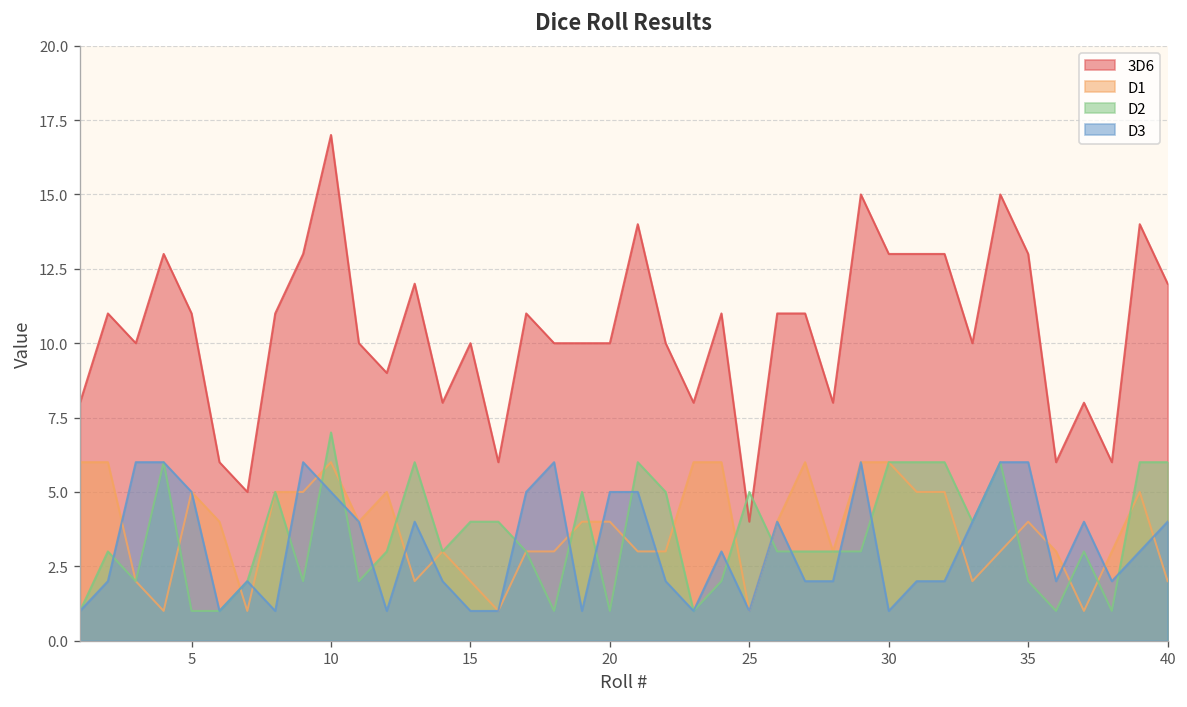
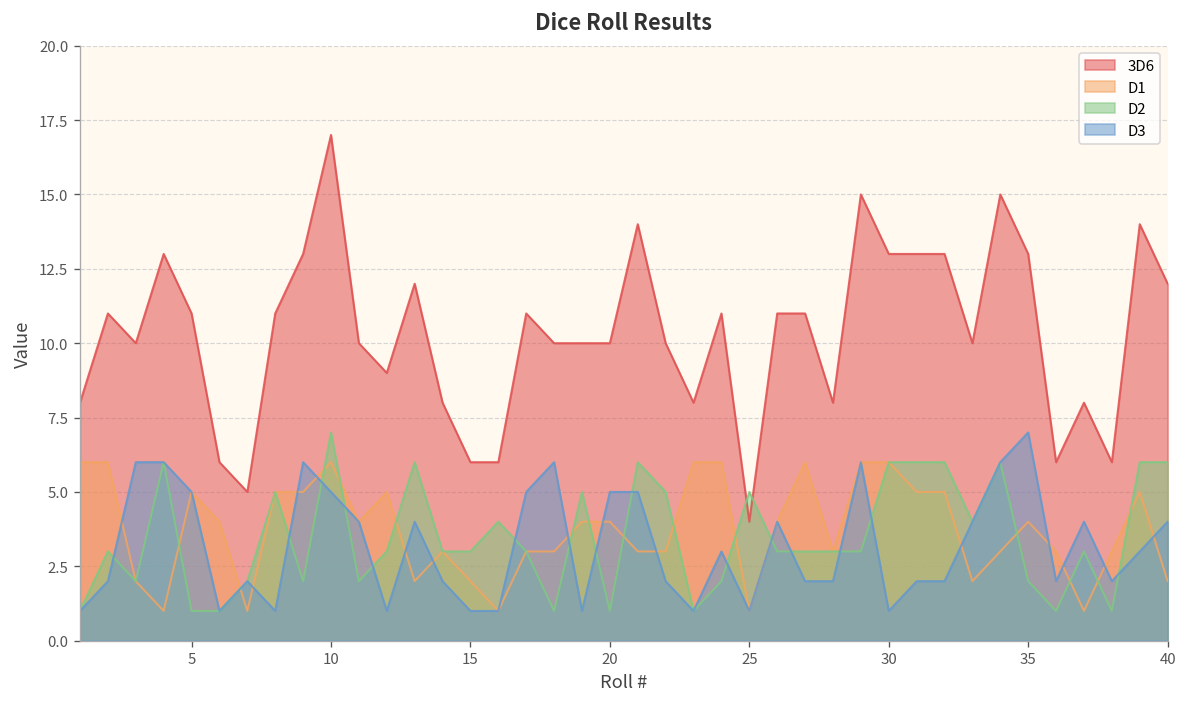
  {
    "3D6": {
      "5": 11,
      "10": 17,
-     "15": 10,
+     "15": 6,
      "20": 10,
      "25": 4,
      "30": 13,
      "35": 13,
      "40": 12
    },
    "D1": {
      "10": 6,
      "15": 2,
      "20": 4,
      "35": 4,
      "40": 2
    },
    "D2": {
      "5": 1,
      "10": 7,
-     "15": 4,
+     "15": 3,
      "20": 1,
      "25": 5,
      "35": 2,
      "40": 6
    },
    "D3": {
      "10": 5,
      "15": 1,
      "20": 5,
      "30": 1,
-     "35": 6,
+     "35": 7,
      "40": 4
    }
  }
